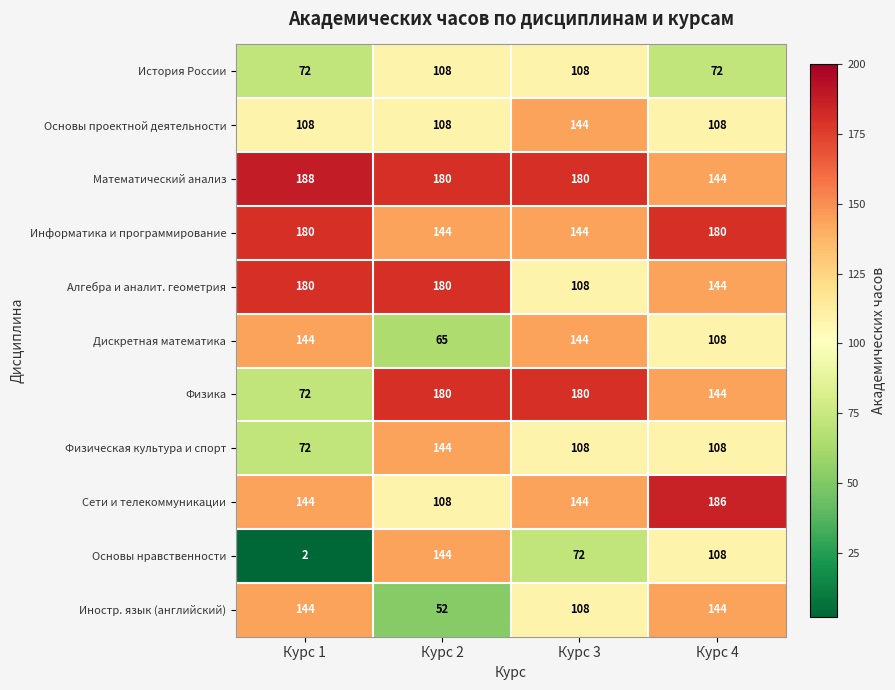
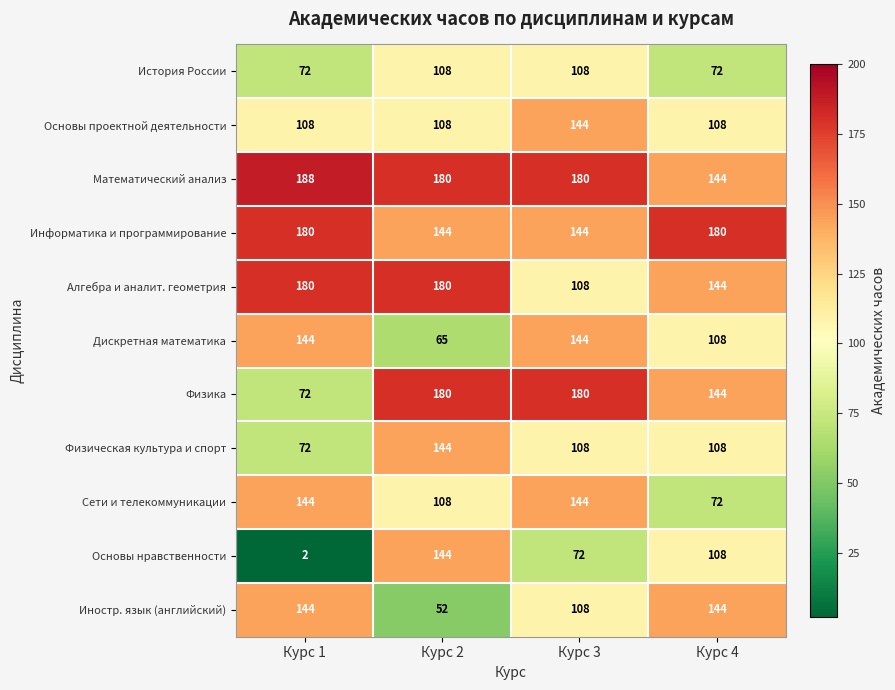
  {
    "История России": {
      "Курс 1": 72,
      "Курс 2": 108,
      "Курс 3": 108,
      "Курс 4": 72
    },
    "Основы проектной деятельности": {
      "Курс 1": 108,
      "Курс 2": 108,
      "Курс 3": 144,
      "Курс 4": 108
    },
    "Математический анализ": {
      "Курс 1": 188,
      "Курс 2": 180,
      "Курс 3": 180,
      "Курс 4": 144
    },
    "Информатика и программирование": {
      "Курс 1": 180,
      "Курс 2": 144,
      "Курс 3": 144,
      "Курс 4": 180
    },
    "Алгебра и аналит. геометрия": {
      "Курс 1": 180,
      "Курс 2": 180,
      "Курс 3": 108,
      "Курс 4": 144
    },
    "Дискретная математика": {
      "Курс 1": 144,
      "Курс 2": 65,
      "Курс 3": 144,
      "Курс 4": 108
    },
    "Физика": {
      "Курс 1": 72,
      "Курс 2": 180,
      "Курс 3": 180,
      "Курс 4": 144
    },
    "Физическая культура и спорт": {
      "Курс 1": 72,
      "Курс 2": 144,
      "Курс 3": 108,
      "Курс 4": 108
    },
    "Сети и телекоммуникации": {
      "Курс 1": 144,
      "Курс 2": 108,
      "Курс 3": 144,
-     "Курс 4": 186
+     "Курс 4": 72
    },
    "Основы нравственности": {
      "Курс 1": 2,
      "Курс 2": 144,
      "Курс 3": 72,
      "Курс 4": 108
    },
    "Иностр. язык (английский)": {
      "Курс 1": 144,
      "Курс 2": 52,
      "Курс 3": 108,
      "Курс 4": 144
    }
  }
